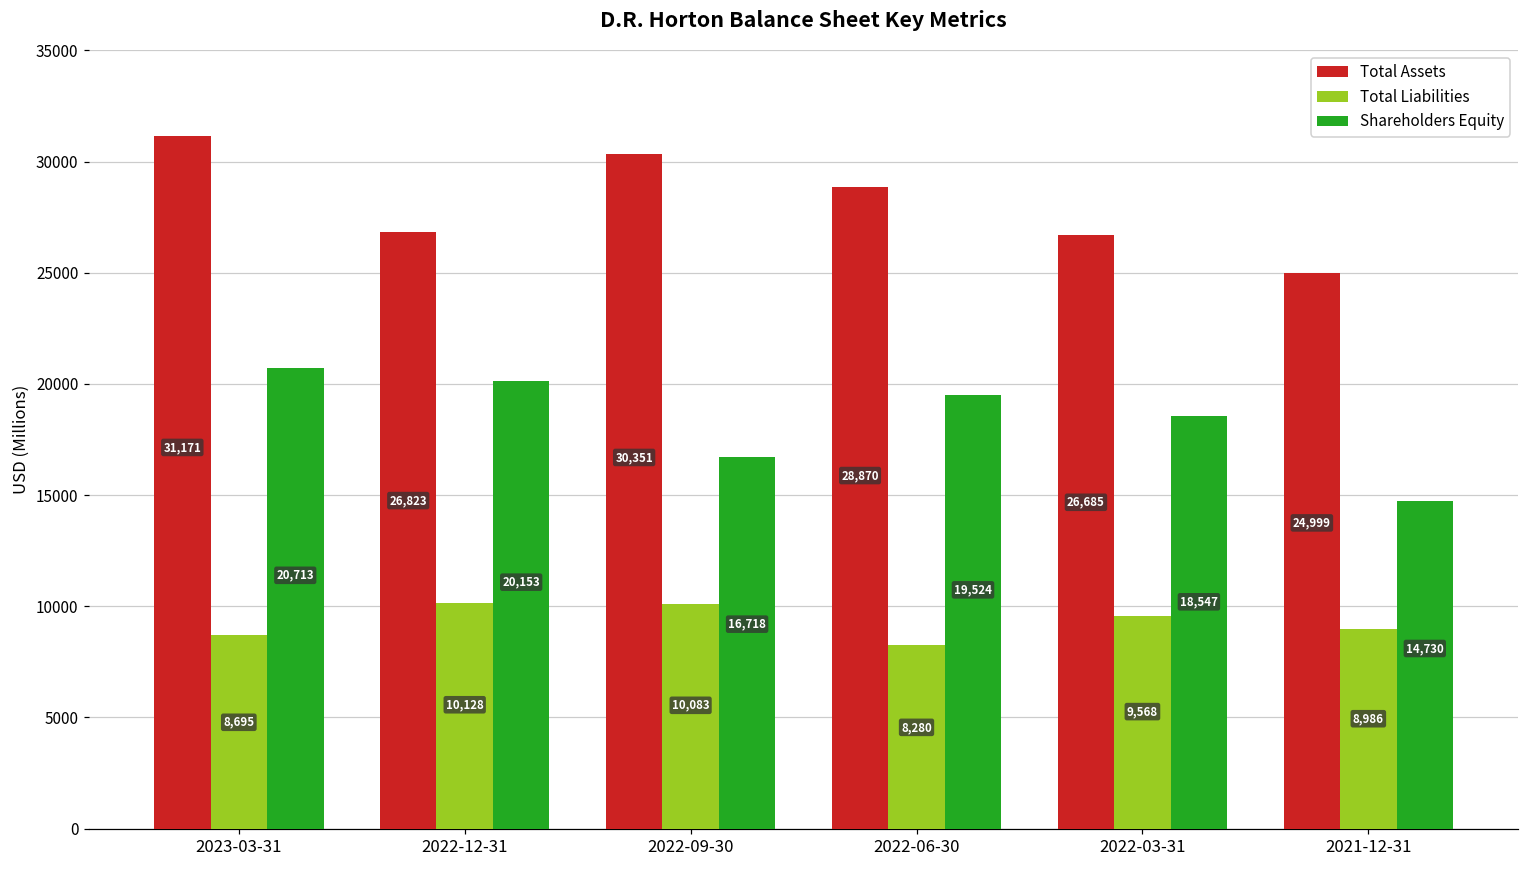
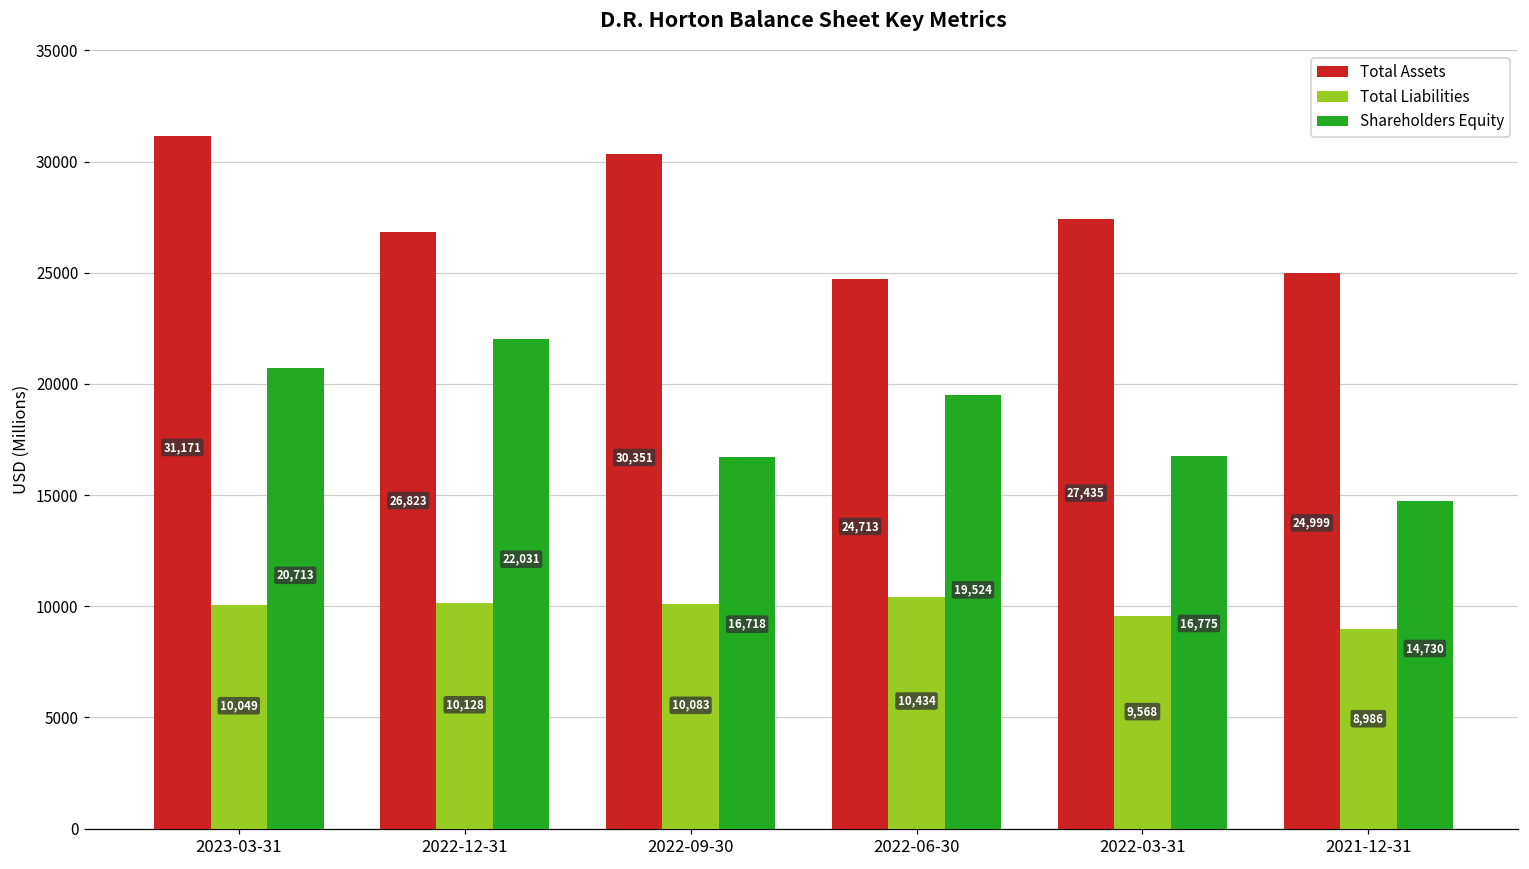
  {
    "Total Assets": {
-     "2022-06-30": "28,870",
-     "2022-03-31": "26,685"
+     "2022-06-30": "24,713",
+     "2022-03-31": "27,435"
    },
    "Total Liabilities": {
-     "2023-03-31": "8,695",
-     "2022-06-30": "8,280"
+     "2023-03-31": "10,049",
+     "2022-06-30": "10,434"
    },
    "Shareholders Equity": {
-     "2022-12-31": "20,153",
-     "2022-03-31": "18,547"
+     "2022-12-31": "22,031",
+     "2022-03-31": "16,775"
    }
  }
